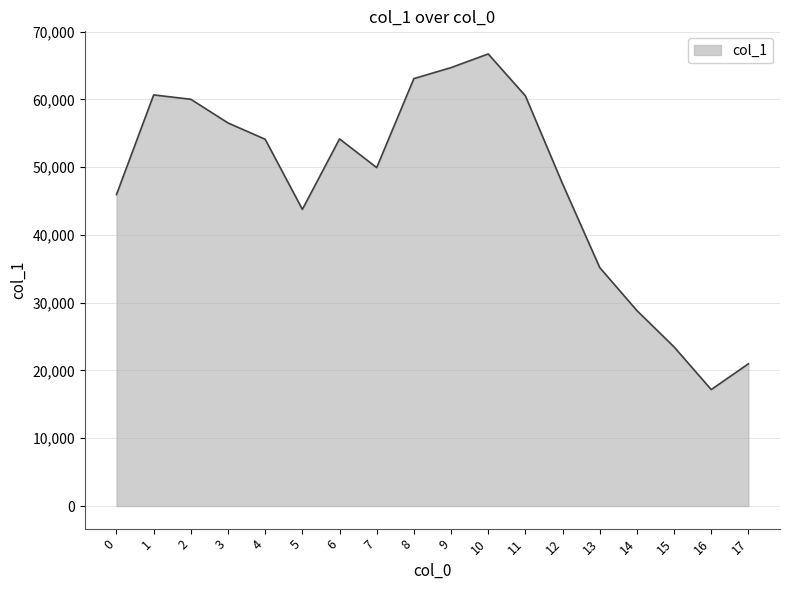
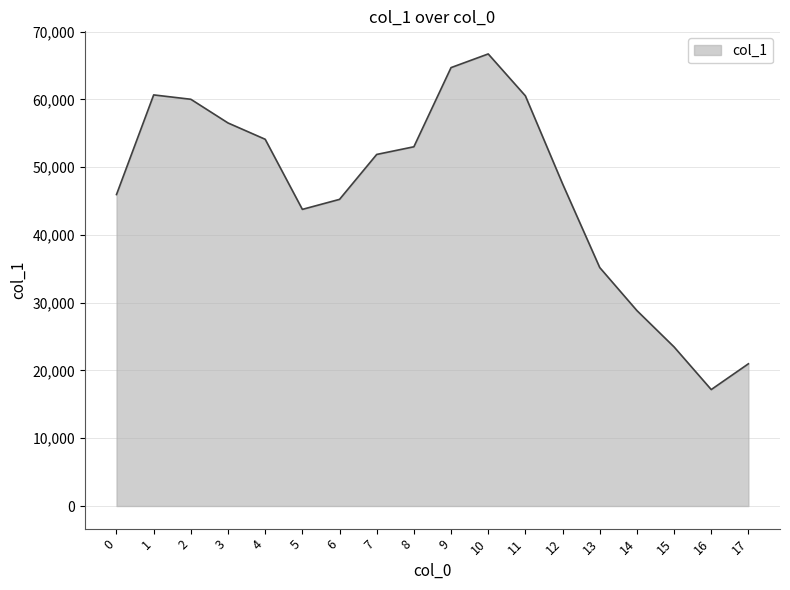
  {
    "0": "46,000",
    "1": "61,000",
    "2": "60,000",
    "3": "57,000",
    "4": "54,000",
    "5": "44,000",
-   "6": "54,000",
-   "7": "50,000",
-   "8": "63,000",
+   "6": "45,000",
+   "7": "52,000",
+   "8": "53,000",
    "9": "65,000",
    "10": "67,000",
    "11": "61,000",
    "12": "48,000",
    "13": "35,000",
    "14": "29,000",
    "15": "23,000",
    "16": "17,000",
    "17": "21,000"
  }
